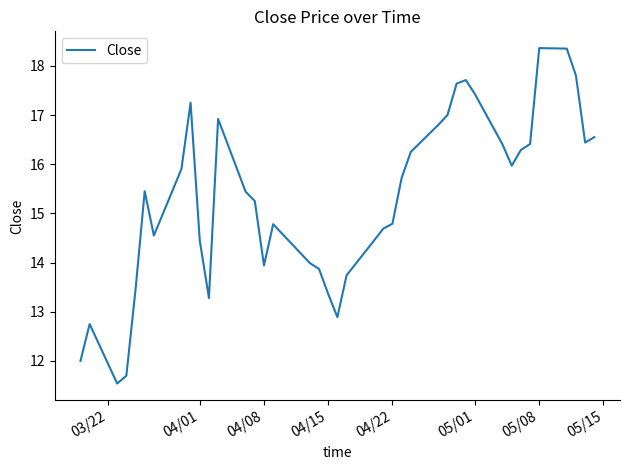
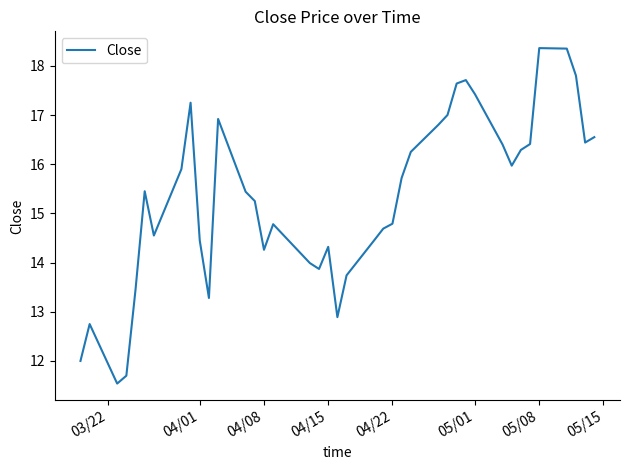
  {
    "04/01": 14.4,
-   "04/08": 13.9,
-   "04/15": 13.4,
+   "04/08": 14.3,
+   "04/15": 14.3,
    "04/22": 14.8,
    "05/01": 17.4,
    "05/08": 18.4
  }
